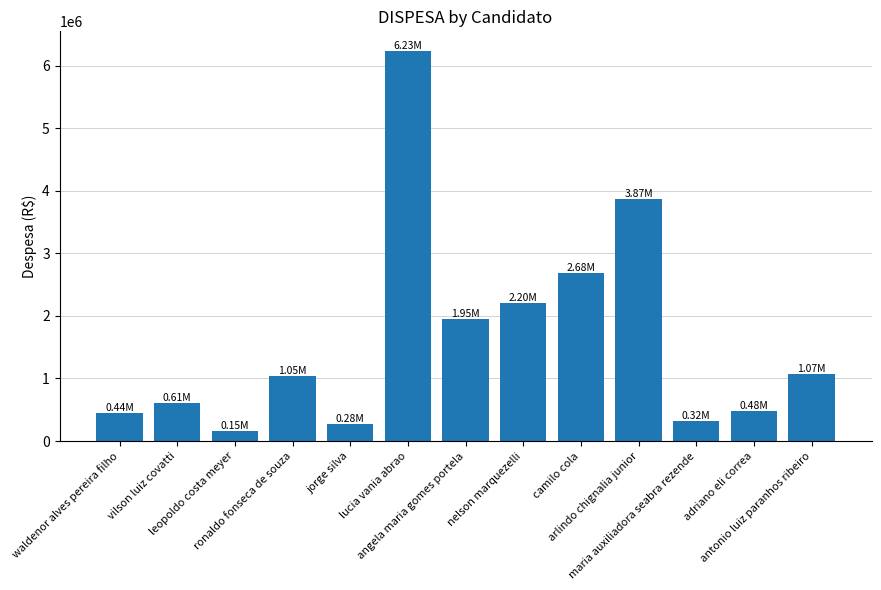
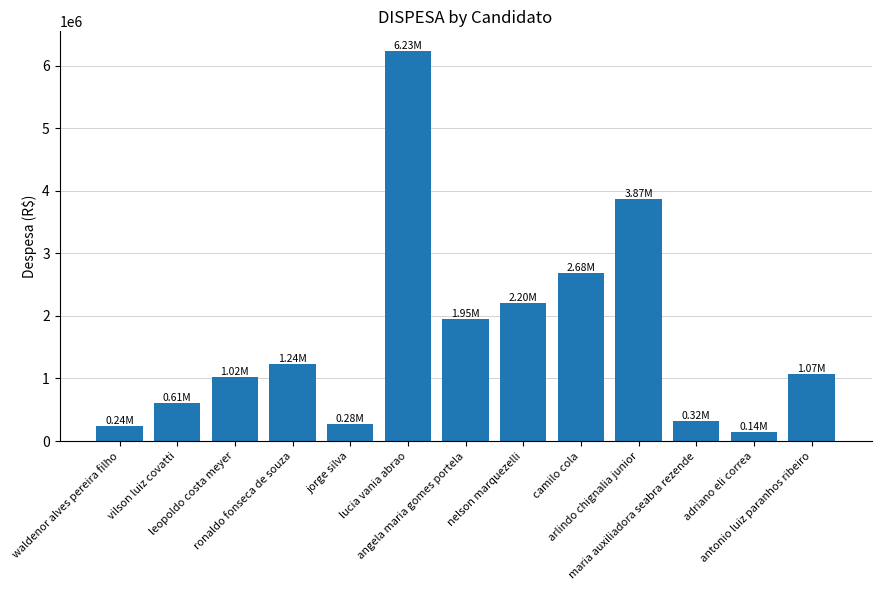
  {
-   "waldenor alves pereira filho": "0.44M",
+   "waldenor alves pereira filho": "0.24M",
    "vilson luiz covatti": "0.61M",
-   "leopoldo costa meyer": "0.15M",
-   "ronaldo fonseca de souza": "1.05M",
+   "leopoldo costa meyer": "1.02M",
+   "ronaldo fonseca de souza": "1.24M",
    "jorge silva": "0.28M",
    "lucia vania abrao": "6.23M",
    "angela maria gomes portela": "1.95M",
    "nelson marquezelli": "2.20M",
    "camilo cola": "2.68M",
    "arlindo chignalia junior": "3.87M",
    "maria auxiliadora seabra rezende": "0.32M",
-   "adriano eli correa": "0.48M",
+   "adriano eli correa": "0.14M",
    "antonio luiz paranhos ribeiro": "1.07M"
  }
